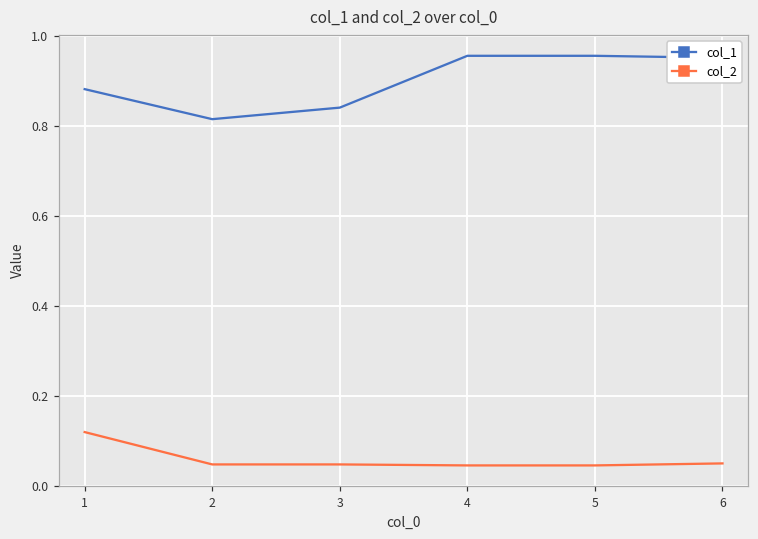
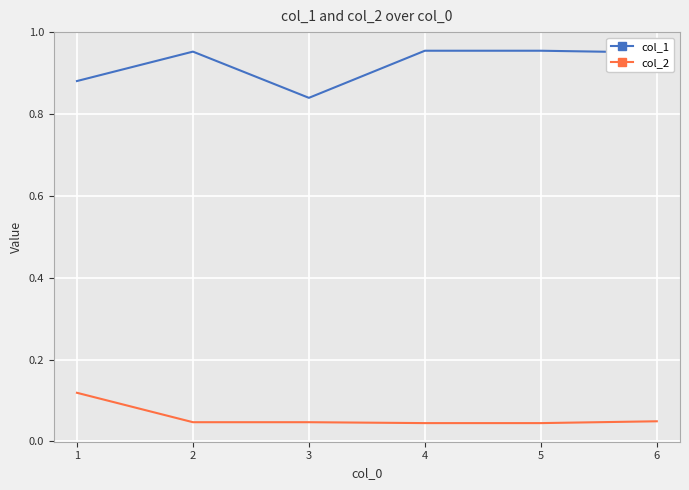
  {
    "col_1": {
      "1": 0.88,
-     "2": 0.81,
+     "2": 0.95,
      "3": 0.84,
      "4": 0.96,
      "5": 0.96
    },
    "col_2": {
      "1": 0.12,
      "2": 0.05,
      "3": 0.05,
      "4": 0.04,
      "5": 0.04,
      "6": 0.05
    }
  }
